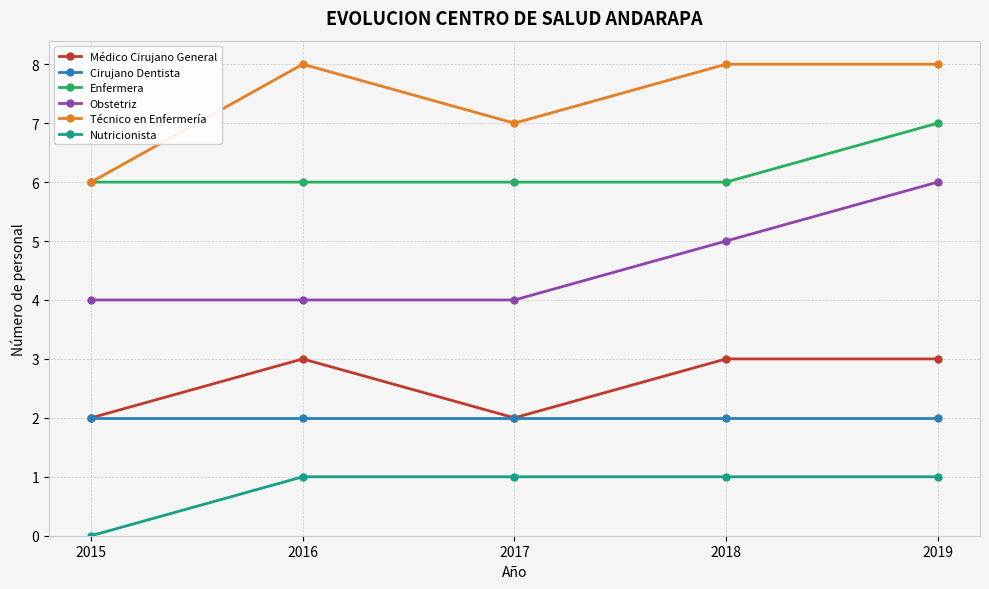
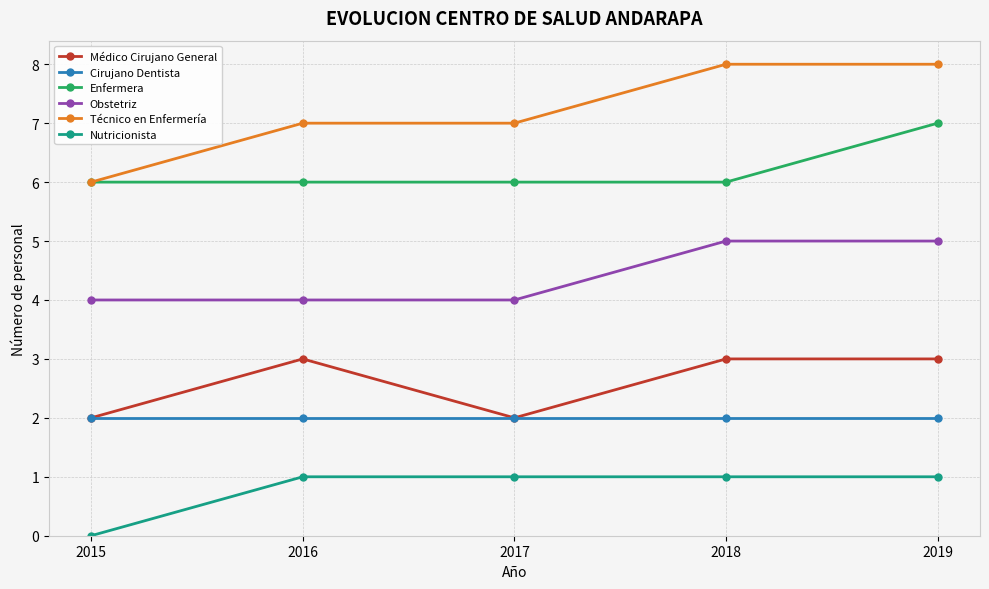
  {
    "Médico Cirujano General": {
      "2016": 3,
      "2018": 3,
      "2019": 3
    },
    "Cirujano Dentista": {
      "2016": 2,
      "2018": 2,
      "2019": 2
    },
    "Obstetriz": {
      "2015": 4,
      "2016": 4,
      "2017": 4,
      "2018": 5,
-     "2019": 6
+     "2019": 5
    },
    "Técnico en Enfermería": {
-     "2016": 8,
+     "2016": 7,
      "2017": 7,
      "2018": 8,
      "2019": 8
    }
  }
